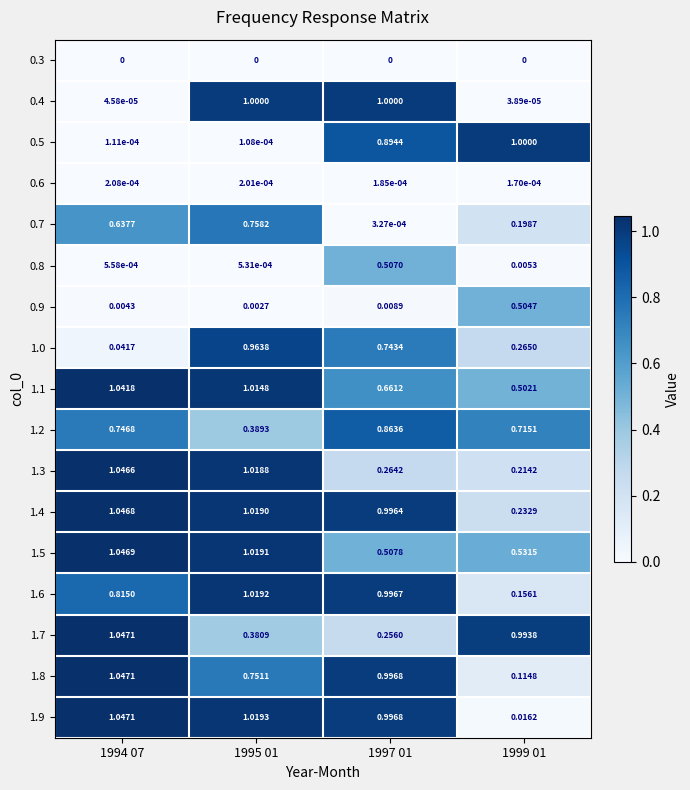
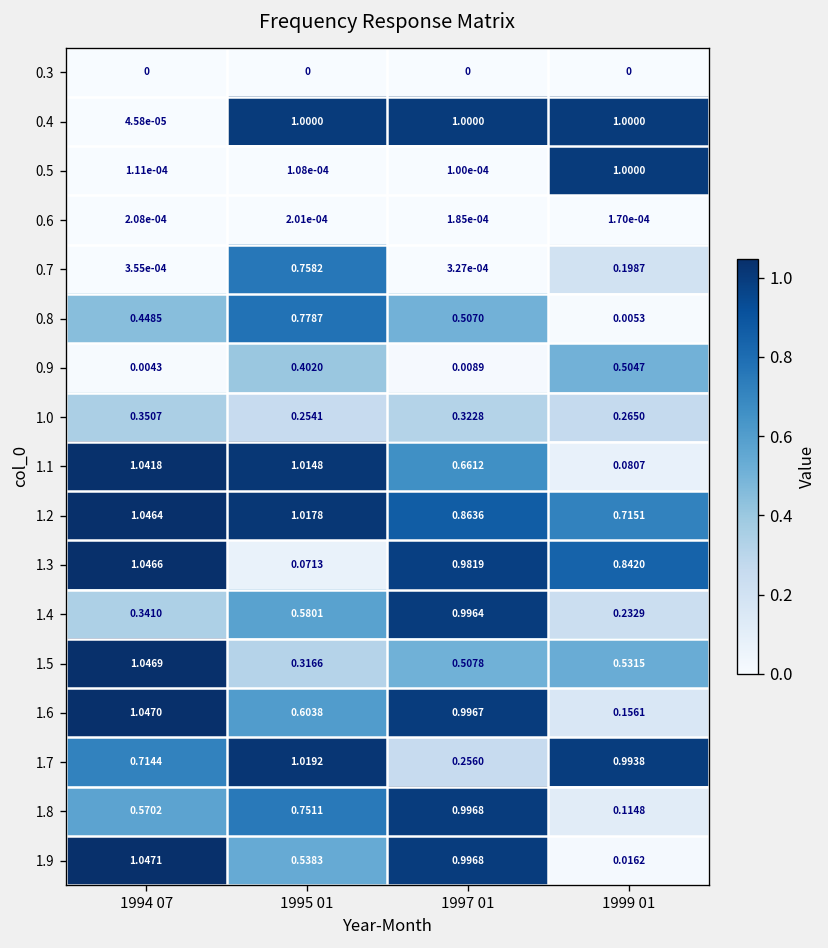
  {
    "0.3": {
      "1994 07": "0",
      "1995 01": "0",
      "1997 01": "0",
      "1999 01": "0"
    },
    "0.4": {
      "1994 07": "4.58e-05",
      "1995 01": "1.0000",
      "1997 01": "1.0000",
-     "1999 01": "3.89e-05"
+     "1999 01": "1.0000"
    },
    "0.5": {
      "1994 07": "1.11e-04",
      "1995 01": "1.08e-04",
-     "1997 01": "0.8944",
+     "1997 01": "1.00e-04",
      "1999 01": "1.0000"
    },
    "0.6": {
      "1994 07": "2.08e-04",
      "1995 01": "2.01e-04",
      "1997 01": "1.85e-04",
      "1999 01": "1.70e-04"
    },
    "0.7": {
-     "1994 07": "0.6377",
+     "1994 07": "3.55e-04",
      "1995 01": "0.7582",
      "1997 01": "3.27e-04",
      "1999 01": "0.1987"
    },
    "0.8": {
-     "1994 07": "5.58e-04",
-     "1995 01": "5.31e-04",
+     "1994 07": "0.4485",
+     "1995 01": "0.7787",
      "1997 01": "0.5070",
      "1999 01": "0.0053"
    },
    "0.9": {
      "1994 07": "0.0043",
-     "1995 01": "0.0027",
+     "1995 01": "0.4020",
      "1997 01": "0.0089",
      "1999 01": "0.5047"
    },
    "1.0": {
-     "1994 07": "0.0417",
-     "1995 01": "0.9638",
-     "1997 01": "0.7434",
+     "1994 07": "0.3507",
+     "1995 01": "0.2541",
+     "1997 01": "0.3228",
      "1999 01": "0.2650"
    },
    "1.1": {
      "1994 07": "1.0418",
      "1995 01": "1.0148",
      "1997 01": "0.6612",
-     "1999 01": "0.5021"
+     "1999 01": "0.0807"
    },
    "1.2": {
-     "1994 07": "0.7468",
-     "1995 01": "0.3893",
+     "1994 07": "1.0464",
+     "1995 01": "1.0178",
      "1997 01": "0.8636",
      "1999 01": "0.7151"
    },
    "1.3": {
      "1994 07": "1.0466",
-     "1995 01": "1.0188",
-     "1997 01": "0.2642",
-     "1999 01": "0.2142"
+     "1995 01": "0.0713",
+     "1997 01": "0.9819",
+     "1999 01": "0.8420"
    },
    "1.4": {
-     "1994 07": "1.0468",
-     "1995 01": "1.0190",
+     "1994 07": "0.3410",
+     "1995 01": "0.5801",
      "1997 01": "0.9964",
      "1999 01": "0.2329"
    },
    "1.5": {
      "1994 07": "1.0469",
-     "1995 01": "1.0191",
+     "1995 01": "0.3166",
      "1997 01": "0.5078",
      "1999 01": "0.5315"
    },
    "1.6": {
-     "1994 07": "0.8150",
-     "1995 01": "1.0192",
+     "1994 07": "1.0470",
+     "1995 01": "0.6038",
      "1997 01": "0.9967",
      "1999 01": "0.1561"
    },
    "1.7": {
-     "1994 07": "1.0471",
-     "1995 01": "0.3809",
+     "1994 07": "0.7144",
+     "1995 01": "1.0192",
      "1997 01": "0.2560",
      "1999 01": "0.9938"
    },
    "1.8": {
-     "1994 07": "1.0471",
+     "1994 07": "0.5702",
      "1995 01": "0.7511",
      "1997 01": "0.9968",
      "1999 01": "0.1148"
    },
    "1.9": {
      "1994 07": "1.0471",
-     "1995 01": "1.0193",
+     "1995 01": "0.5383",
      "1997 01": "0.9968",
      "1999 01": "0.0162"
    }
  }
